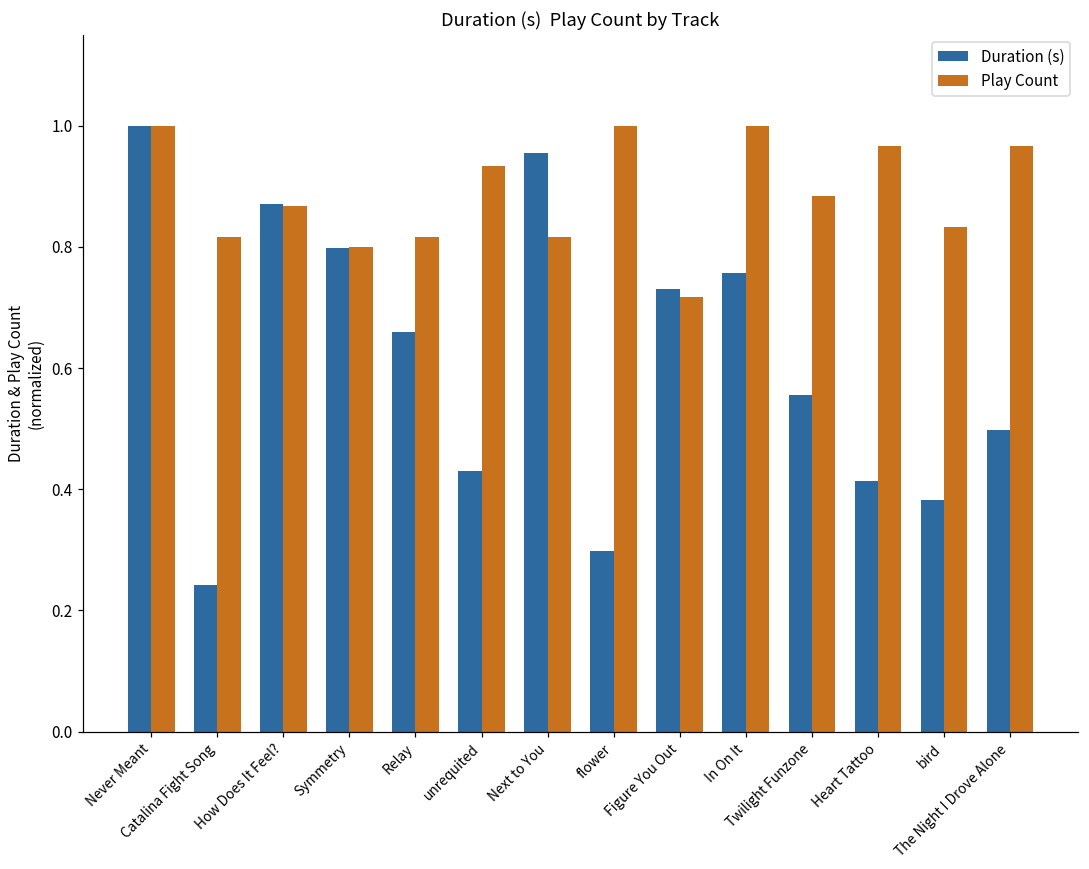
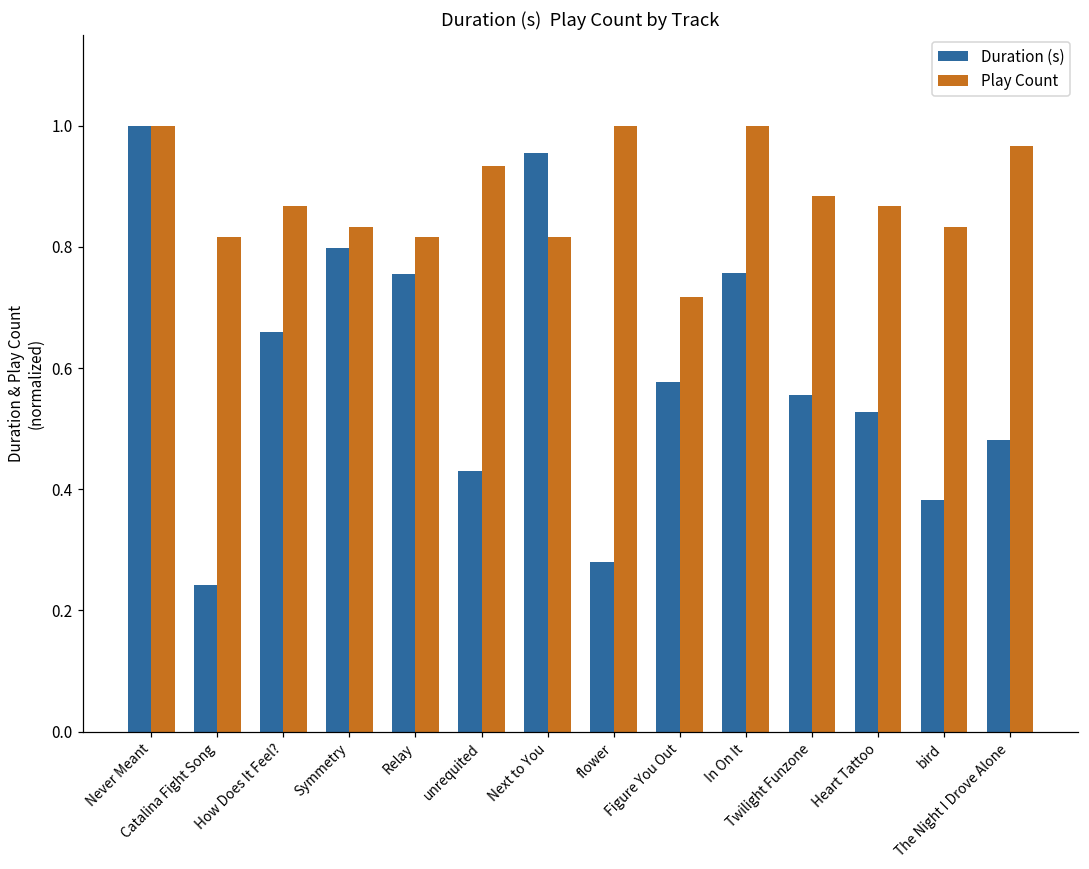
  {
    "Duration (s)": {
      "Never Meant": 1.00,
      "Catalina Fight Song": 0.24,
-     "How Does It Feel?": 0.87,
+     "How Does It Feel?": 0.66,
      "Symmetry": 0.80,
-     "Relay": 0.66,
+     "Relay": 0.76,
      "unrequited": 0.43,
      "Next to You": 0.95,
-     "flower": 0.30,
-     "Figure You Out": 0.73,
+     "flower": 0.28,
+     "Figure You Out": 0.58,
      "In On It": 0.76,
      "Twilight Funzone": 0.56,
-     "Heart Tattoo": 0.41,
+     "Heart Tattoo": 0.53,
      "bird": 0.38,
-     "The Night I Drove Alone": 0.50
+     "The Night I Drove Alone": 0.48
    },
    "Play Count": {
      "Never Meant": 1.00,
      "Catalina Fight Song": 0.82,
      "How Does It Feel?": 0.87,
-     "Symmetry": 0.80,
+     "Symmetry": 0.83,
      "Relay": 0.82,
      "unrequited": 0.93,
      "Next to You": 0.82,
      "flower": 1.00,
      "Figure You Out": 0.72,
      "In On It": 1.00,
      "Twilight Funzone": 0.88,
-     "Heart Tattoo": 0.97,
+     "Heart Tattoo": 0.87,
      "bird": 0.83,
      "The Night I Drove Alone": 0.97
    }
  }
